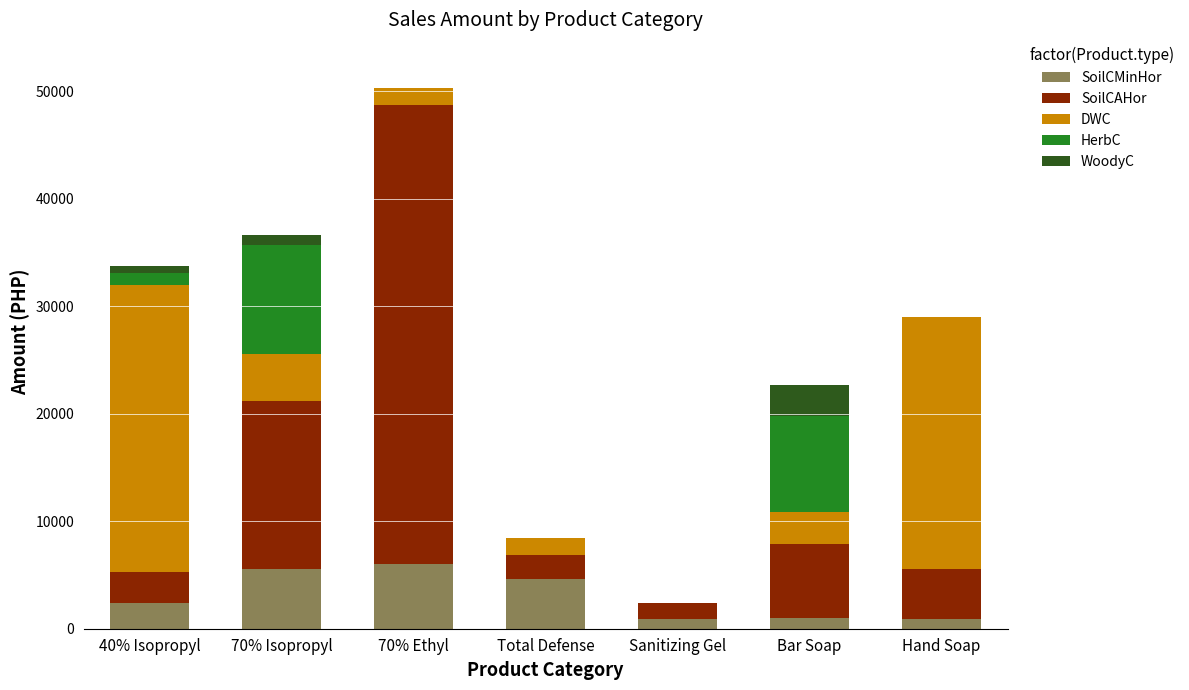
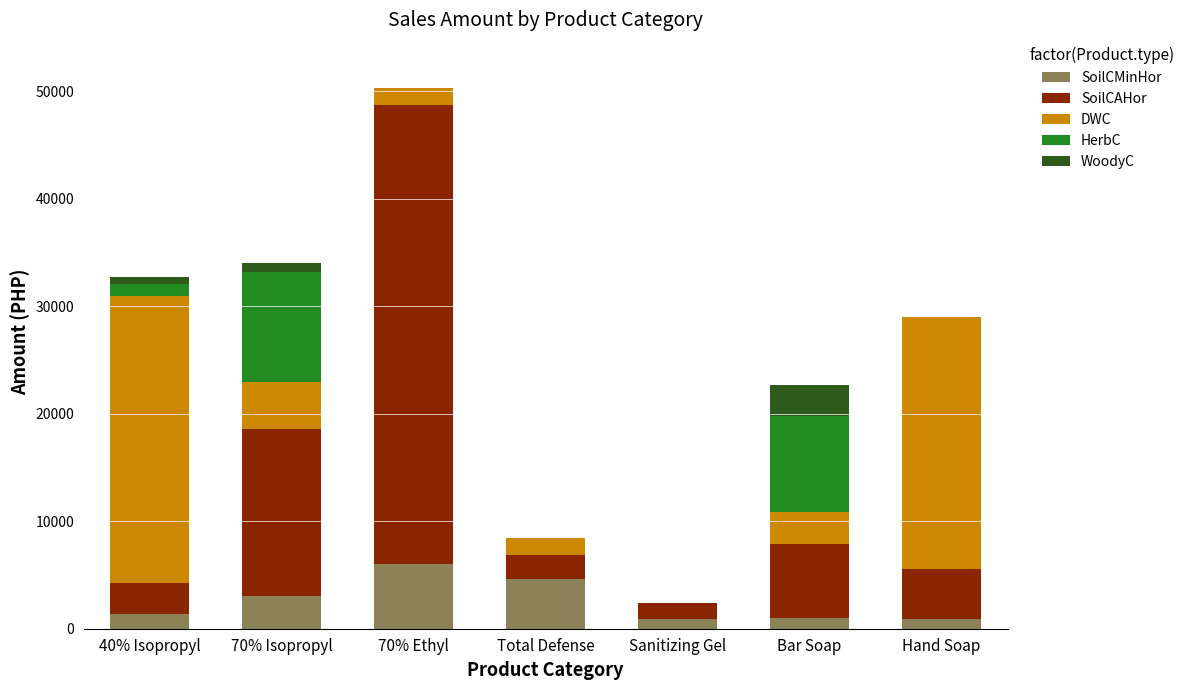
  {
    "SoilCMinHor": {
-     "40% Isopropyl": 2400,
-     "70% Isopropyl": 5600,
+     "40% Isopropyl": 1400,
+     "70% Isopropyl": 3000,
      "70% Ethyl": 6000,
      "Total Defense": 4600,
      "Sanitizing Gel": 900,
      "Bar Soap": 1000,
      "Hand Soap": 900
    },
    "SoilCAHor": {
      "40% Isopropyl": 2900,
      "70% Isopropyl": 15600,
      "70% Ethyl": 42700,
      "Total Defense": 2300,
      "Sanitizing Gel": 1500,
      "Bar Soap": 6900,
      "Hand Soap": 4600
    },
    "DWC": {
      "40% Isopropyl": 26700,
      "70% Isopropyl": 4400,
      "70% Ethyl": 1500,
      "Total Defense": 1600,
      "Sanitizing Gel": 0,
      "Bar Soap": 3000,
      "Hand Soap": 23500
    }
  }
